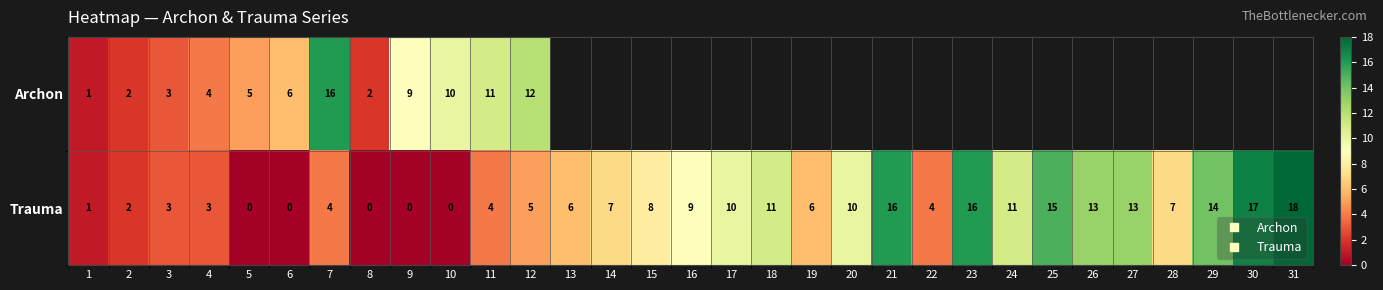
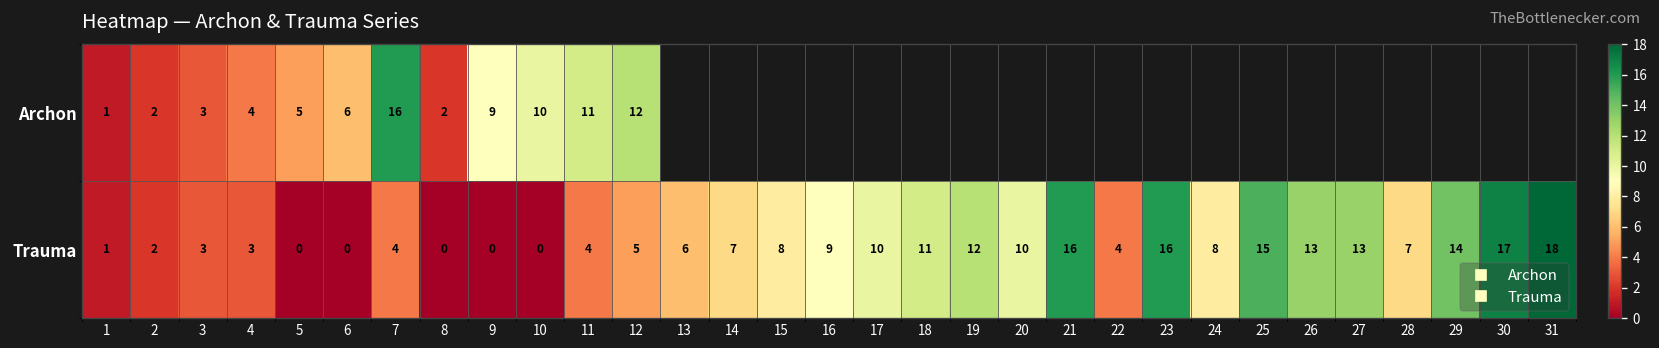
  {
    "Archon": {
      "1": 1,
      "2": 2,
      "3": 3,
      "4": 4,
      "5": 5,
      "6": 6,
      "7": 16,
      "8": 2,
      "9": 9,
      "10": 10,
      "11": 11,
      "12": 12
    },
    "Trauma": {
      "1": 1,
      "2": 2,
      "3": 3,
      "4": 3,
      "5": 0,
      "6": 0,
      "7": 4,
      "8": 0,
      "9": 0,
      "10": 0,
      "11": 4,
      "12": 5,
      "13": 6,
      "14": 7,
      "15": 8,
      "16": 9,
      "17": 10,
      "18": 11,
-     "19": 6,
+     "19": 12,
      "20": 10,
      "21": 16,
      "22": 4,
      "23": 16,
-     "24": 11,
+     "24": 8,
      "25": 15,
      "26": 13,
      "27": 13,
      "28": 7,
      "29": 14,
      "30": 17,
      "31": 18
    }
  }
